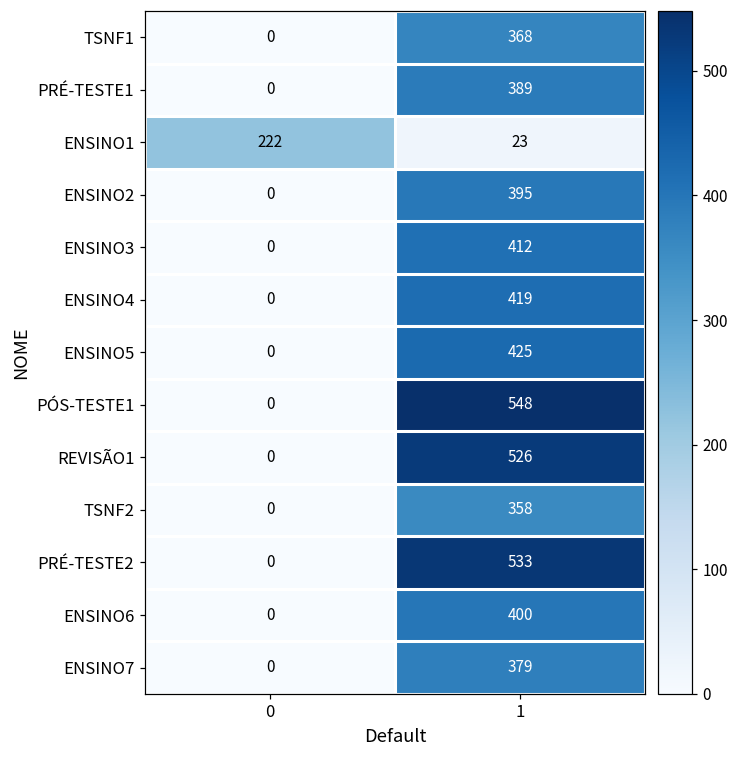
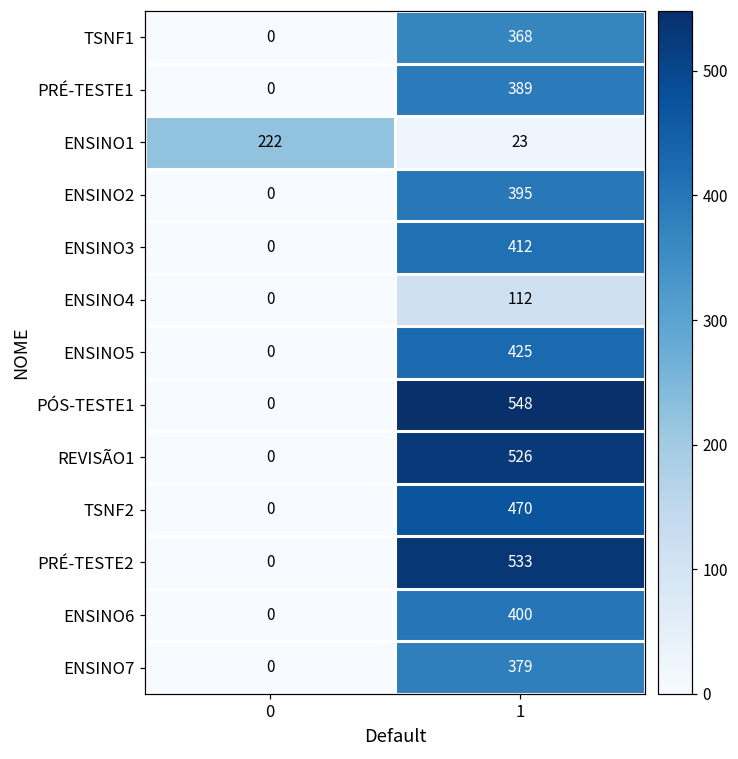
  {
    "TSNF1": {
      "0": 0,
      "1": 368
    },
    "PRÉ-TESTE1": {
      "0": 0,
      "1": 389
    },
    "ENSINO1": {
      "0": 222,
      "1": 23
    },
    "ENSINO2": {
      "0": 0,
      "1": 395
    },
    "ENSINO3": {
      "0": 0,
      "1": 412
    },
    "ENSINO4": {
      "0": 0,
-     "1": 419
+     "1": 112
    },
    "ENSINO5": {
      "0": 0,
      "1": 425
    },
    "PÓS-TESTE1": {
      "0": 0,
      "1": 548
    },
    "REVISÃO1": {
      "0": 0,
      "1": 526
    },
    "TSNF2": {
      "0": 0,
-     "1": 358
+     "1": 470
    },
    "PRÉ-TESTE2": {
      "0": 0,
      "1": 533
    },
    "ENSINO6": {
      "0": 0,
      "1": 400
    },
    "ENSINO7": {
      "0": 0,
      "1": 379
    }
  }
